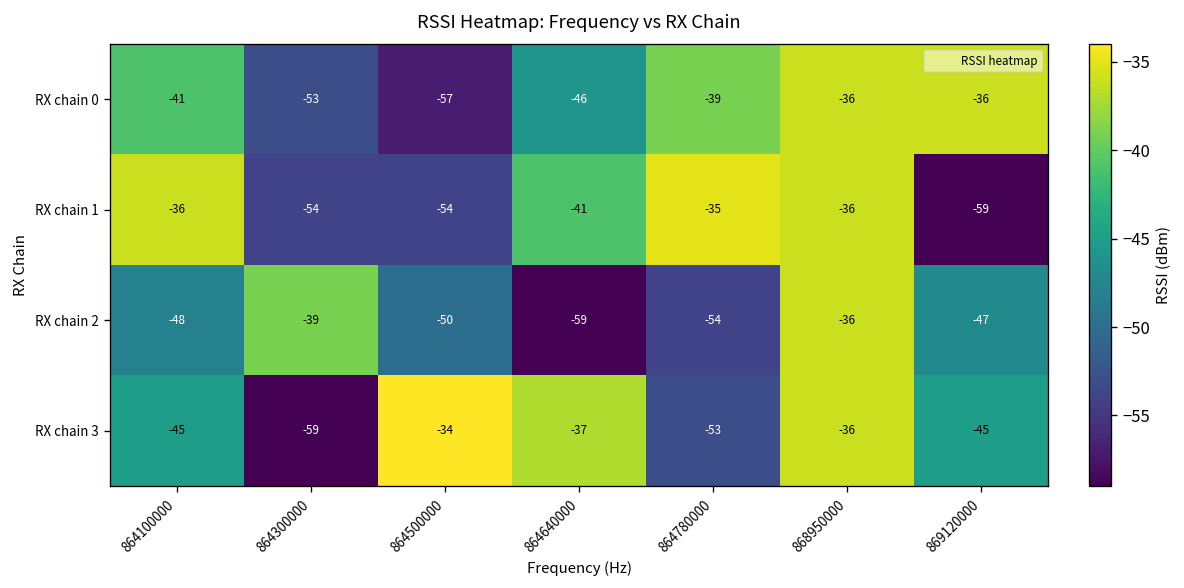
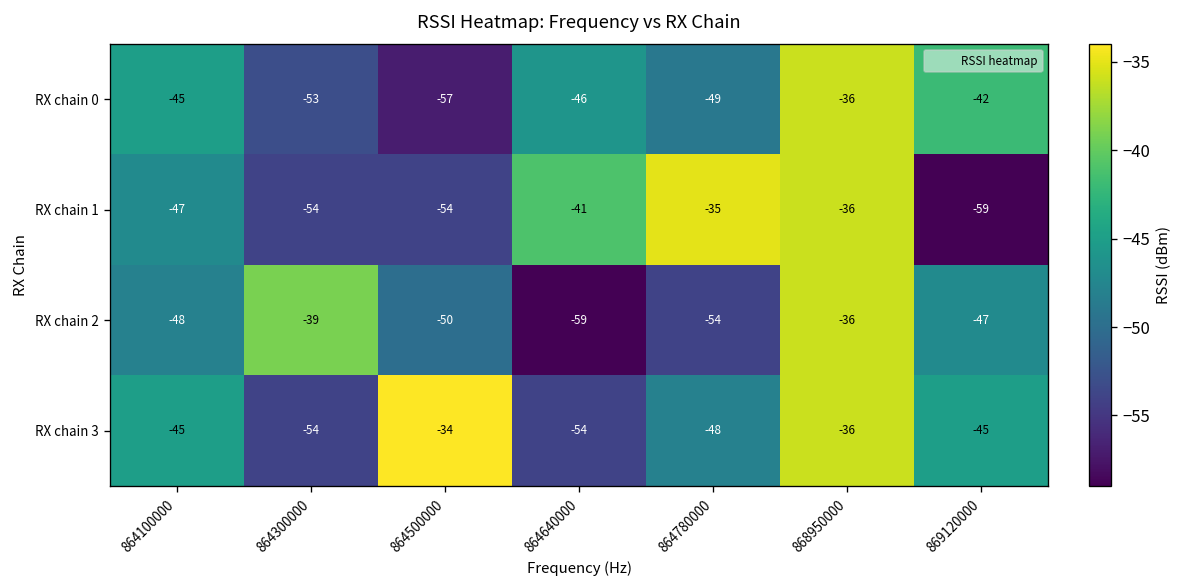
  {
    "RX chain 0": {
-     "864100000": -41,
+     "864100000": -45,
      "864300000": -53,
      "864500000": -57,
      "864640000": -46,
-     "864780000": -39,
+     "864780000": -49,
      "868950000": -36,
-     "869120000": -36
+     "869120000": -42
    },
    "RX chain 1": {
-     "864100000": -36,
+     "864100000": -47,
      "864300000": -54,
      "864500000": -54,
      "864640000": -41,
      "864780000": -35,
      "868950000": -36,
      "869120000": -59
    },
    "RX chain 2": {
      "864100000": -48,
      "864300000": -39,
      "864500000": -50,
      "864640000": -59,
      "864780000": -54,
      "868950000": -36,
      "869120000": -47
    },
    "RX chain 3": {
      "864100000": -45,
-     "864300000": -59,
+     "864300000": -54,
      "864500000": -34,
-     "864640000": -37,
-     "864780000": -53,
+     "864640000": -54,
+     "864780000": -48,
      "868950000": -36,
      "869120000": -45
    }
  }
